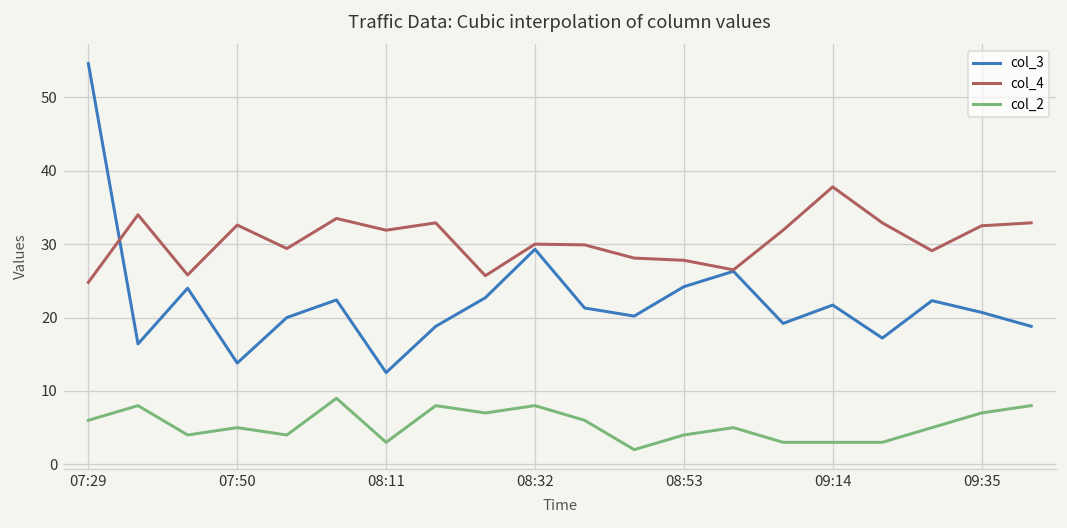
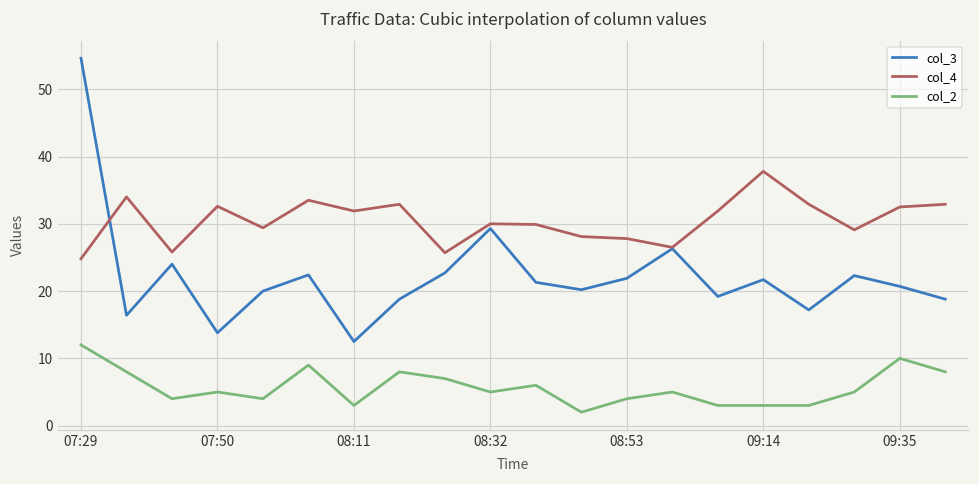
  {
    "col_3": {
      "07:29": 55,
      "07:50": 14,
      "08:11": 13,
      "08:32": 29,
-     "08:53": 24,
+     "08:53": 22,
      "09:14": 22,
      "09:35": 21
    },
    "col_4": {
      "07:29": 25,
      "07:50": 33,
      "08:11": 32,
      "08:32": 30,
      "08:53": 28,
      "09:14": 38,
      "09:35": 33
    },
    "col_2": {
-     "07:29": 6,
+     "07:29": 12,
      "07:50": 5,
      "08:11": 3,
-     "08:32": 8,
+     "08:32": 5,
      "08:53": 4,
      "09:14": 3,
-     "09:35": 7
+     "09:35": 10
    }
  }
